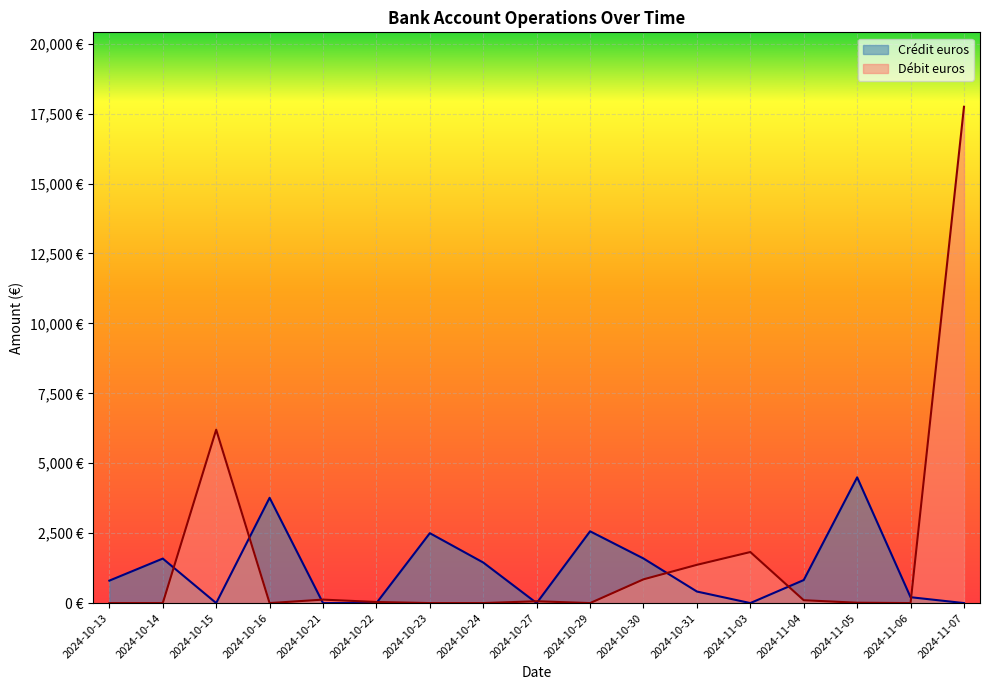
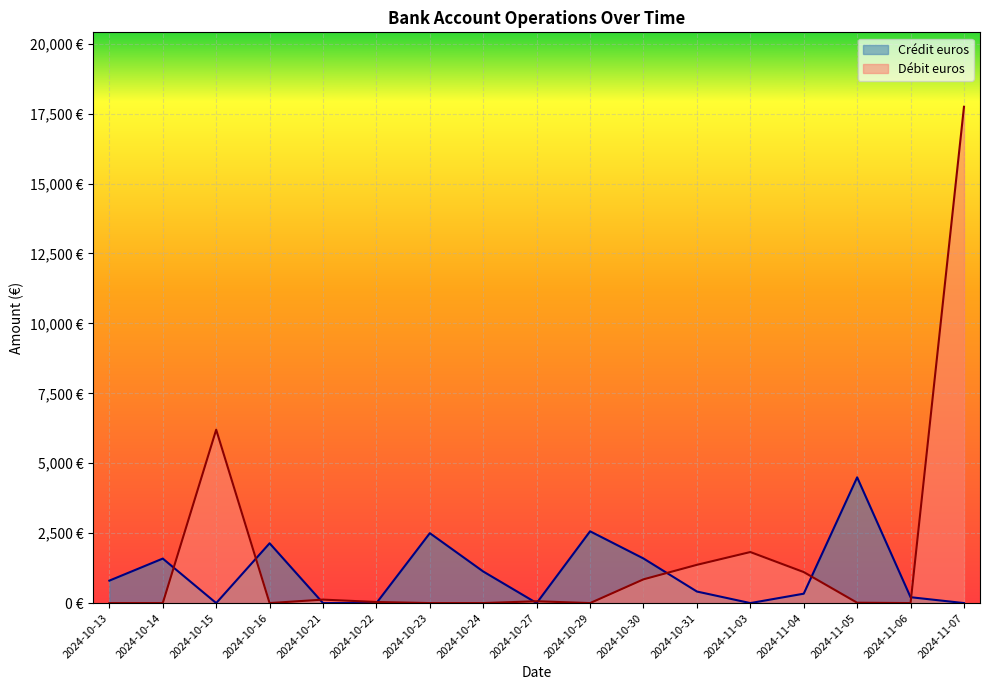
  {
    "Crédit euros": {
      "2024-10-13": "800 €",
      "2024-10-14": "1,600 €",
      "2024-10-15": "0 €",
-     "2024-10-16": "3,800 €",
+     "2024-10-16": "2,100 €",
      "2024-10-21": "0 €",
      "2024-10-23": "2,500 €",
-     "2024-10-24": "1,500 €",
+     "2024-10-24": "1,100 €",
      "2024-10-29": "2,600 €",
      "2024-10-30": "1,600 €",
      "2024-10-31": "400 €",
      "2024-11-03": "0 €",
-     "2024-11-04": "800 €",
+     "2024-11-04": "300 €",
      "2024-11-05": "4,500 €",
      "2024-11-06": "200 €",
      "2024-11-07": "0 €"
    },
    "Débit euros": {
      "2024-10-13": "0 €",
      "2024-10-14": "0 €",
      "2024-10-15": "6,200 €",
      "2024-10-16": "0 €",
      "2024-10-21": "100 €",
      "2024-10-23": "0 €",
      "2024-10-24": "0 €",
      "2024-10-29": "0 €",
      "2024-10-30": "800 €",
      "2024-10-31": "1,400 €",
      "2024-11-03": "1,800 €",
-     "2024-11-04": "100 €",
+     "2024-11-04": "1,100 €",
      "2024-11-05": "0 €",
      "2024-11-06": "0 €",
      "2024-11-07": "17,700 €"
    }
  }
